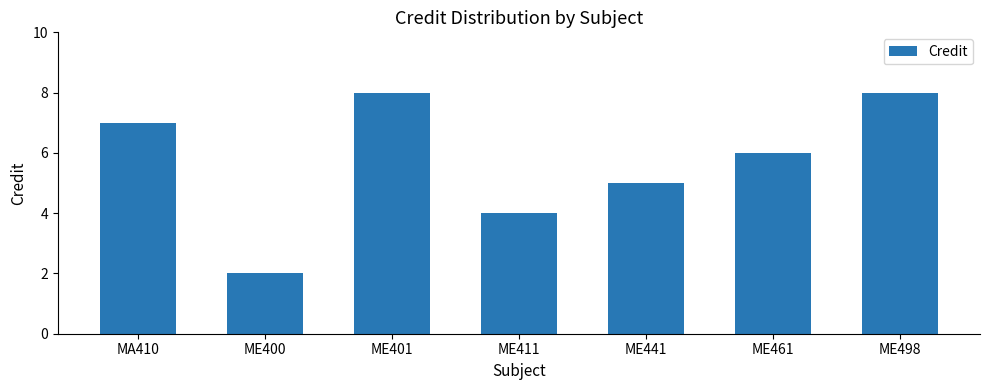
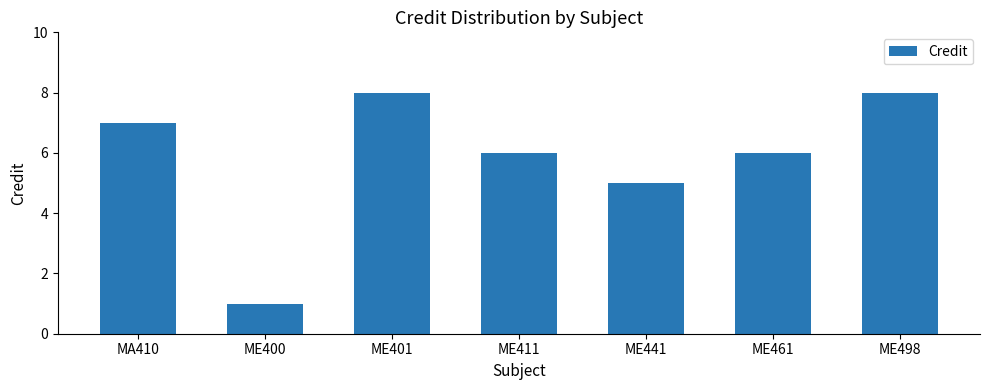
  {
    "MA410": 7,
-   "ME400": 2,
+   "ME400": 1,
    "ME401": 8,
-   "ME411": 4,
+   "ME411": 6,
    "ME441": 5,
    "ME461": 6,
    "ME498": 8
  }
